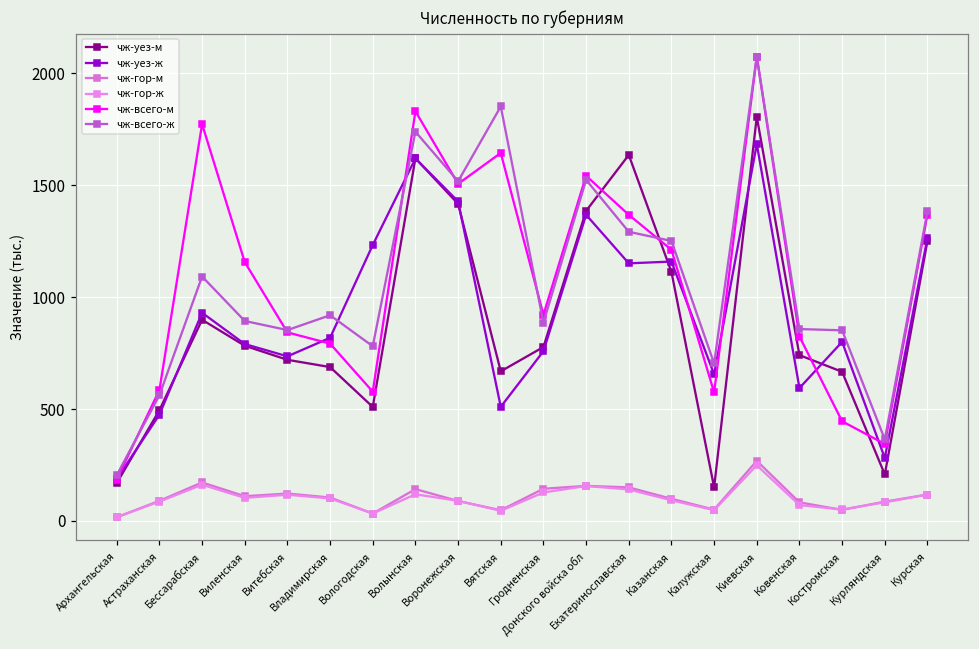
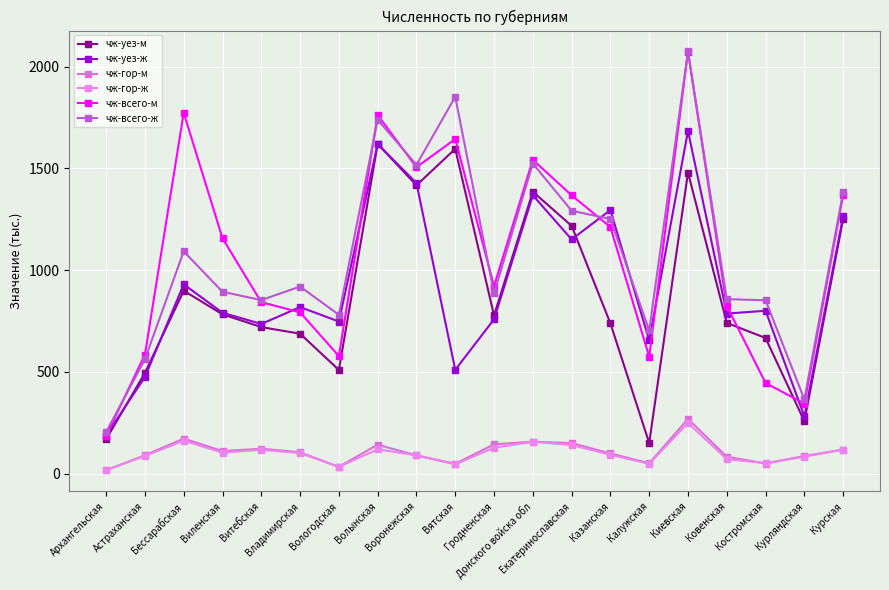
  {
    "чж-уез-м": {
      "Архангельская": 170,
      "Астраханская": 490,
      "Бессарабская": 900,
      "Витебская": 720,
      "Владимирская": 690,
      "Вологодская": 510,
-     "Вятская": 670,
+     "Вятская": 1600,
      "Гродненская": 780,
      "Донского войска обл": 1390,
-     "Екатеринославская": 1640,
-     "Казанская": 1110,
+     "Екатеринославская": 1220,
+     "Казанская": 740,
      "Калужская": 150,
-     "Киевская": 1810,
+     "Киевская": 1480,
      "Ковенская": 740,
      "Костромская": 670,
-     "Курляндская": 210,
+     "Курляндская": 260,
      "Курская": 1250
    },
    "чж-уез-ж": {
      "Астраханская": 470,
      "Бессарабская": 930,
      "Витебская": 740,
      "Владимирская": 820,
-     "Вологодская": 1230,
+     "Вологодская": 750,
      "Вятская": 510,
      "Гродненская": 760,
      "Донского войска обл": 1370,
      "Екатеринославская": 1150,
-     "Казанская": 1160,
+     "Казанская": 1300,
      "Калужская": 660,
      "Киевская": 1680,
-     "Ковенская": 590,
+     "Ковенская": 790,
      "Костромская": 800,
      "Курляндская": 280,
      "Курская": 1260
    },
    "чж-всего-м": {
      "Астраханская": 590,
      "Бессарабская": 1770,
      "Виленская": 1160,
      "Владимирская": 790,
      "Вологодская": 580,
-     "Волынская": 1830,
+     "Волынская": 1760,
      "Вятская": 1640,
      "Гродненская": 920,
      "Донского войска обл": 1540,
      "Екатеринославская": 1370,
      "Казанская": 1210,
      "Калужская": 570,
      "Ковенская": 820,
      "Костромская": 450,
      "Курляндская": 340,
      "Курская": 1370
    }
  }
